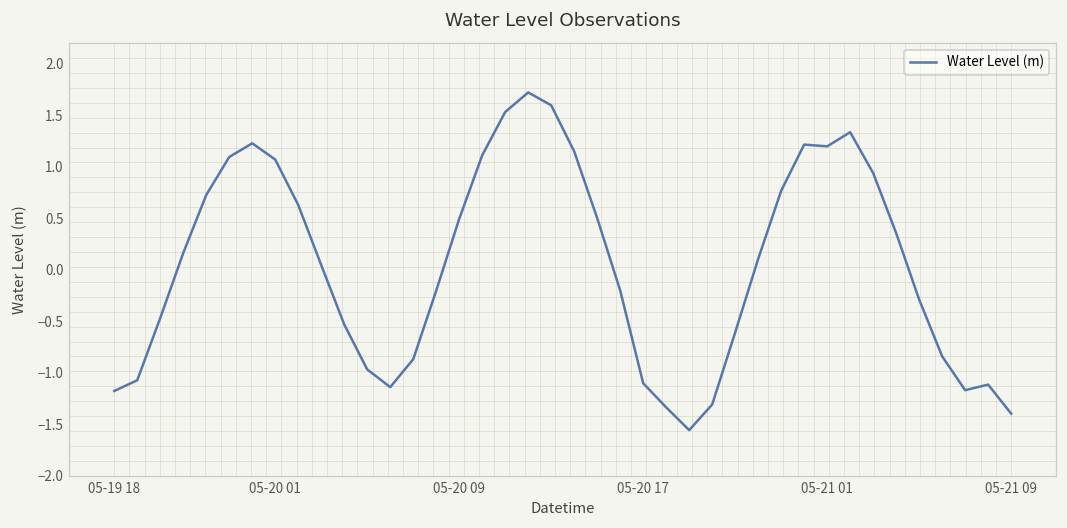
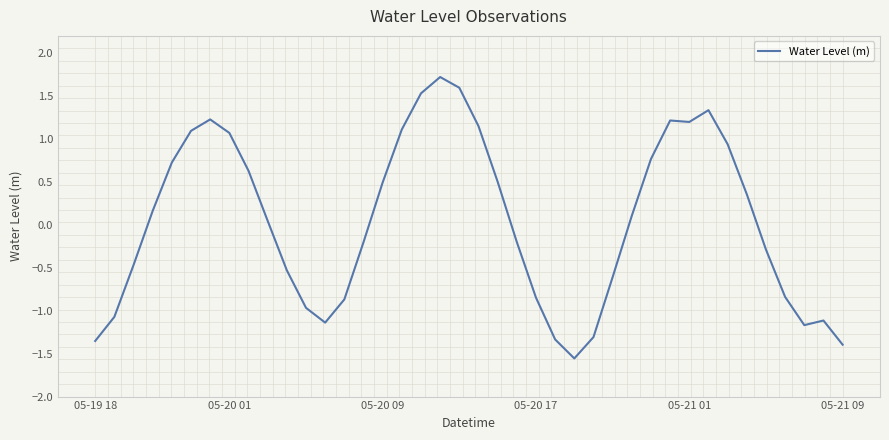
  {
-   "05-19 18": -1.2,
+   "05-19 18": -1.4,
    "05-20 01": 1.1,
    "05-20 09": 0.5,
-   "05-20 17": -1.1,
+   "05-20 17": -0.8,
    "05-21 01": 1.2,
    "05-21 09": -1.4
  }
